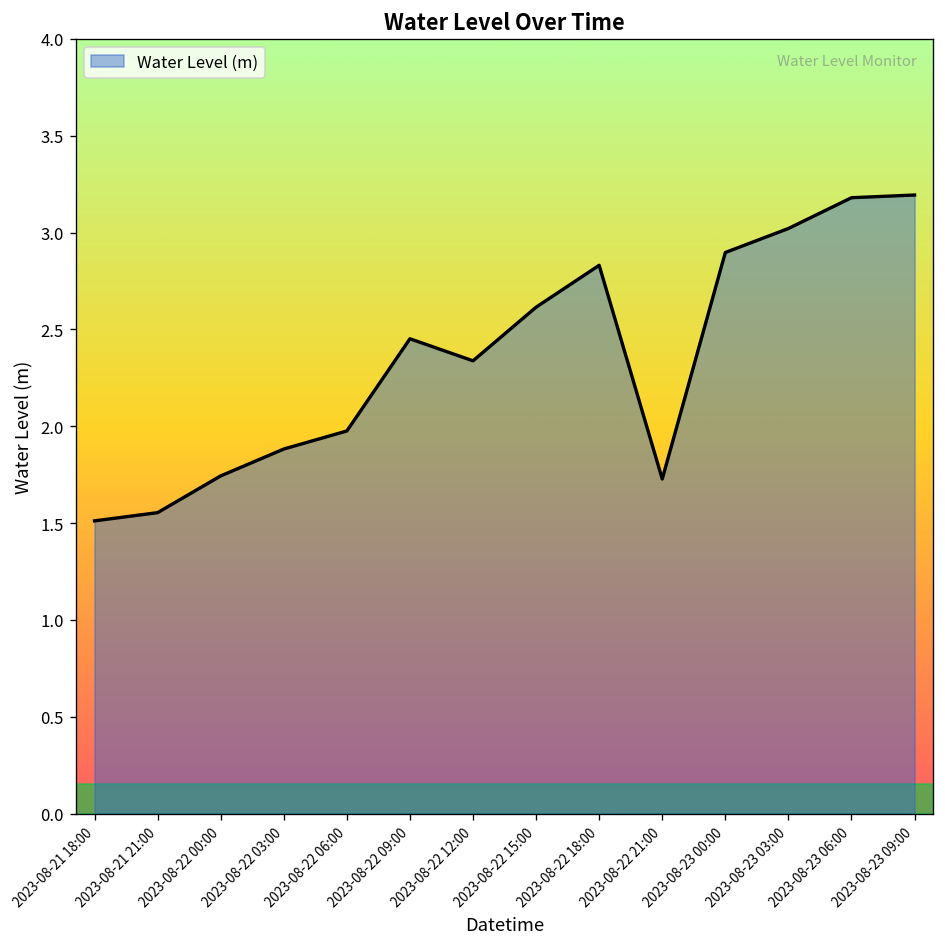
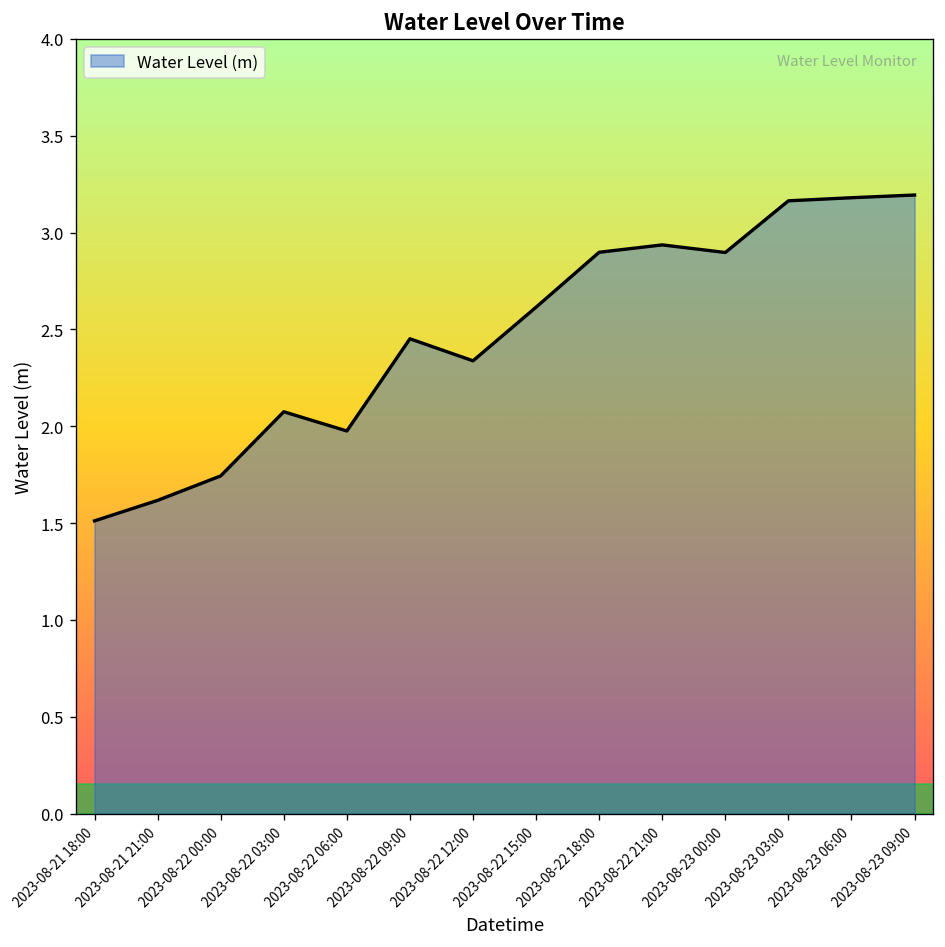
  {
    "2023-08-21 18:00": 1.51,
-   "2023-08-21 21:00": 1.55,
+   "2023-08-21 21:00": 1.62,
    "2023-08-22 00:00": 1.74,
-   "2023-08-22 03:00": 1.88,
+   "2023-08-22 03:00": 2.07,
    "2023-08-22 06:00": 1.98,
    "2023-08-22 09:00": 2.45,
    "2023-08-22 12:00": 2.34,
    "2023-08-22 15:00": 2.61,
-   "2023-08-22 18:00": 2.83,
-   "2023-08-22 21:00": 1.73,
+   "2023-08-22 18:00": 2.90,
+   "2023-08-22 21:00": 2.94,
    "2023-08-23 00:00": 2.90,
-   "2023-08-23 03:00": 3.02,
+   "2023-08-23 03:00": 3.16,
    "2023-08-23 06:00": 3.18,
    "2023-08-23 09:00": 3.19
  }
